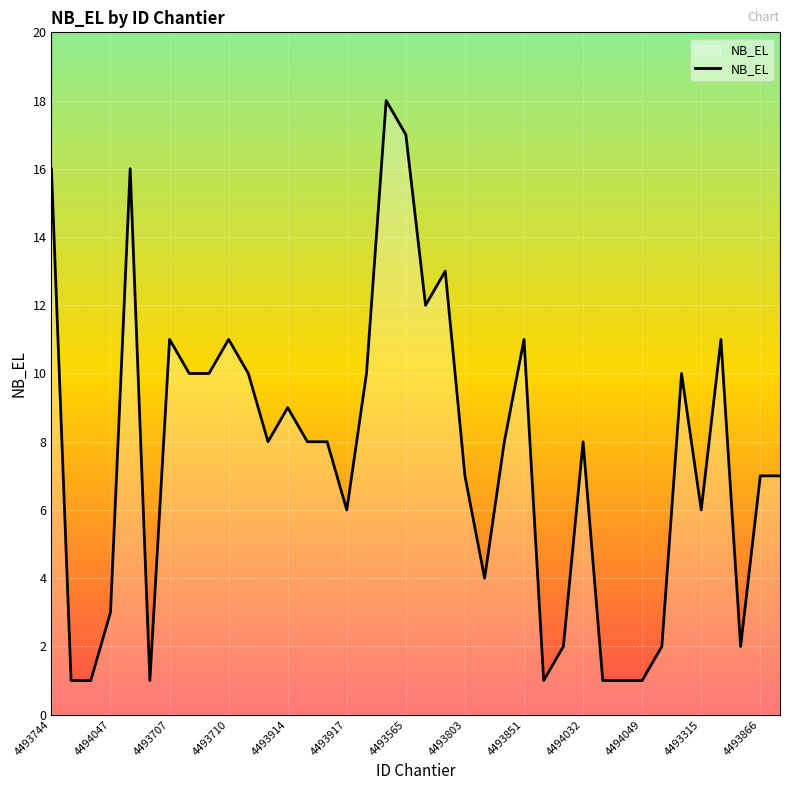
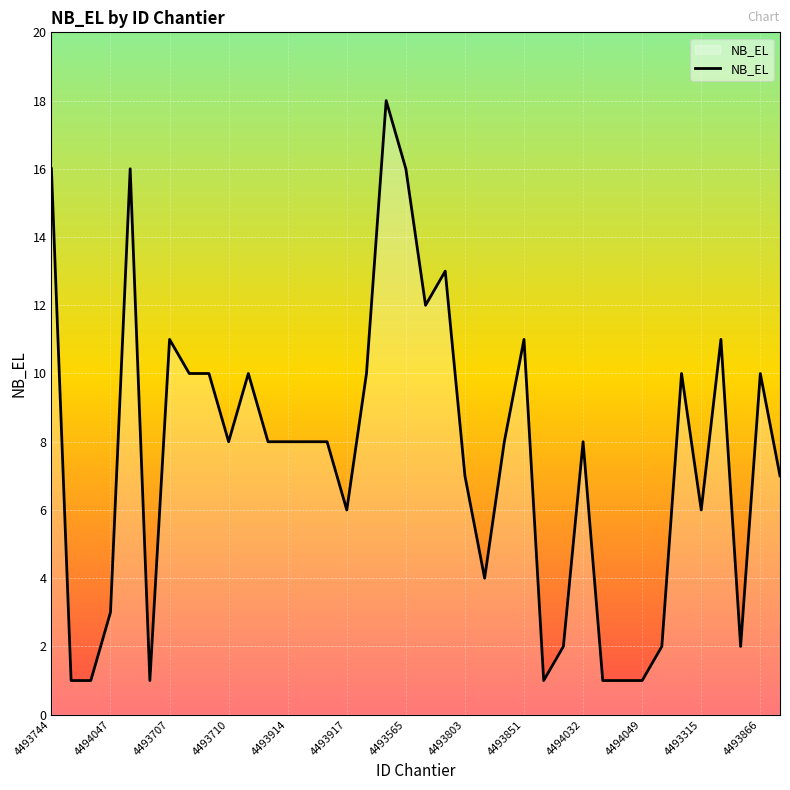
  {
    "4493744": 16,
    "4494047": 3,
    "4493707": 11,
-   "4493710": 11,
-   "4493914": 9,
+   "4493710": 8,
+   "4493914": 8,
    "4493917": 6,
-   "4493565": 17,
+   "4493565": 16,
    "4493803": 7,
    "4493851": 11,
    "4494032": 8,
    "4494049": 1,
    "4493315": 6,
-   "4493866": 7
+   "4493866": 10
  }
